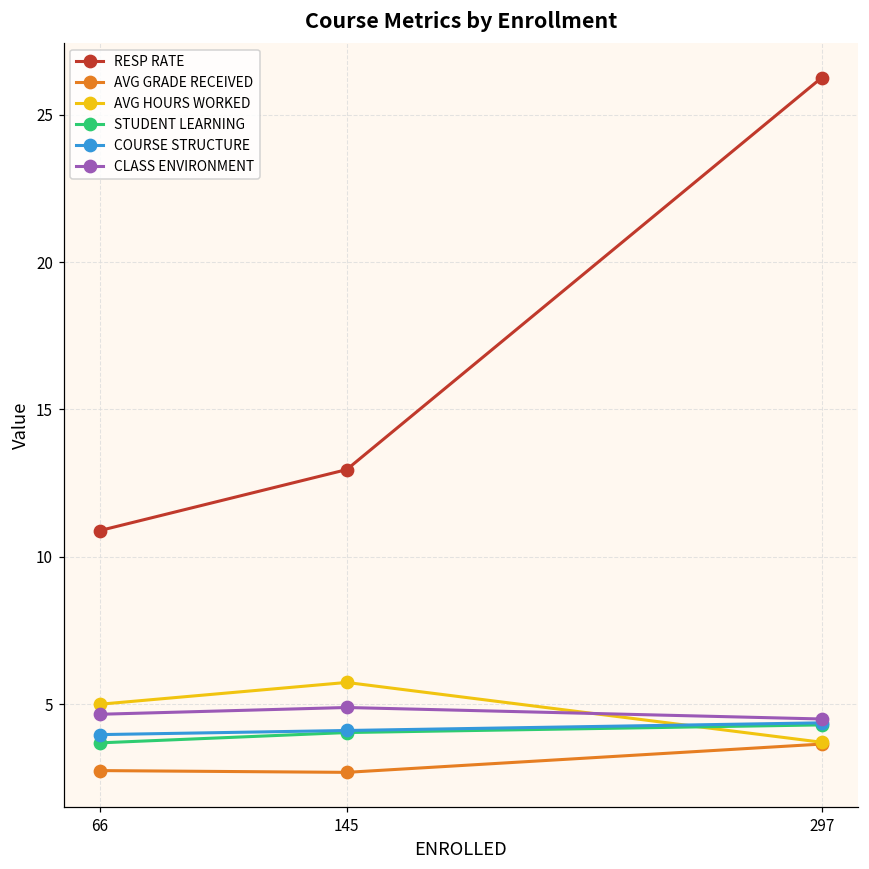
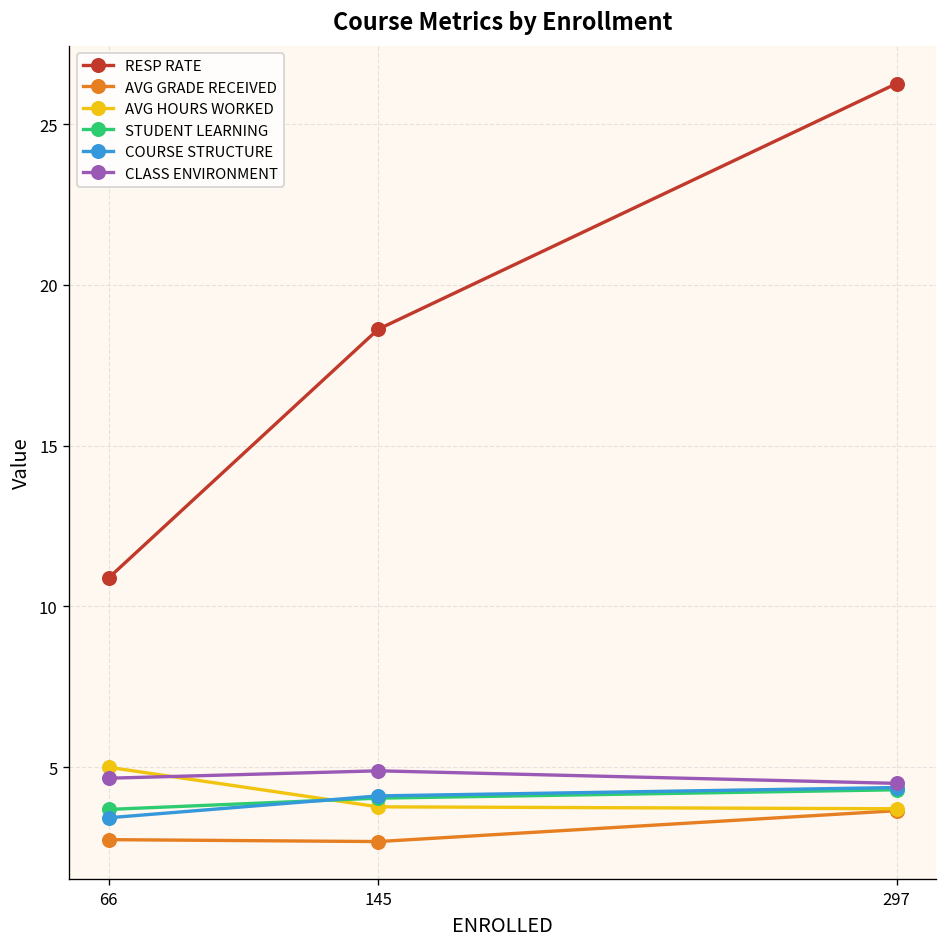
  {
    "RESP RATE": {
      "66": 10.9,
-     "145": 13.0,
+     "145": 18.6,
      "297": 26.3
    },
    "AVG GRADE RECEIVED": {
      "66": 2.8,
      "145": 2.7
    },
    "AVG HOURS WORKED": {
      "66": 5.0,
-     "145": 5.7
+     "145": 3.8
    },
    "STUDENT LEARNING": {
      "66": 3.7
    },
    "COURSE STRUCTURE": {
-     "66": 4.0
+     "66": 3.4
    },
    "CLASS ENVIRONMENT": {
      "66": 4.7,
      "145": 4.9,
      "297": 4.5
    }
  }
